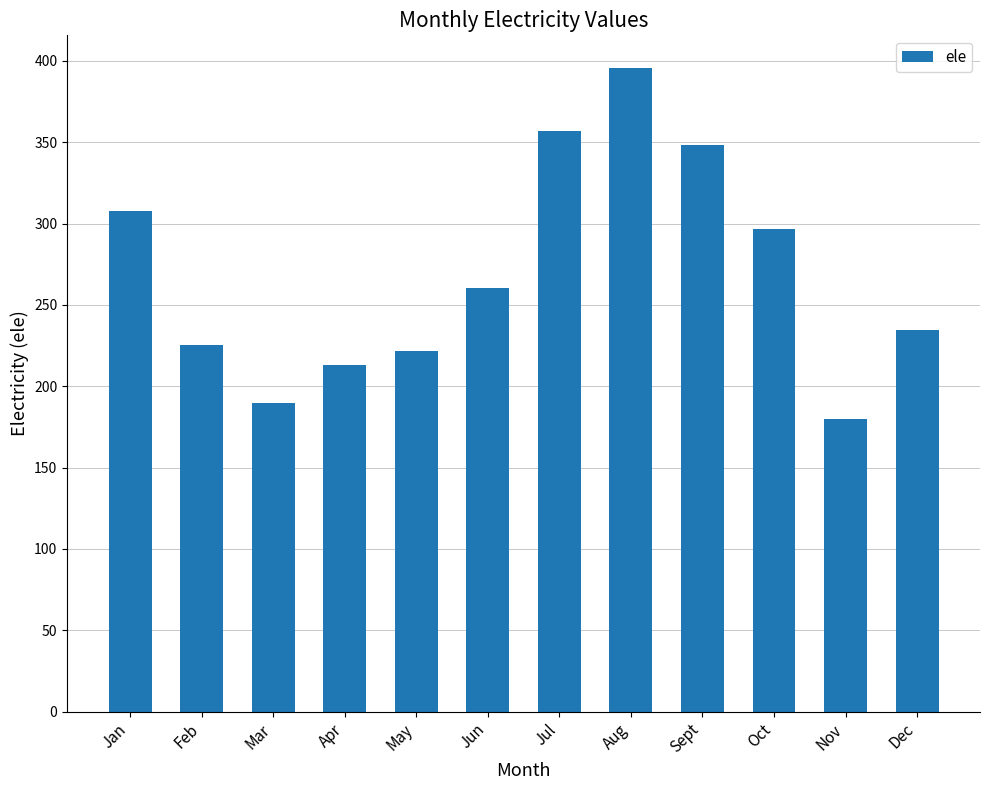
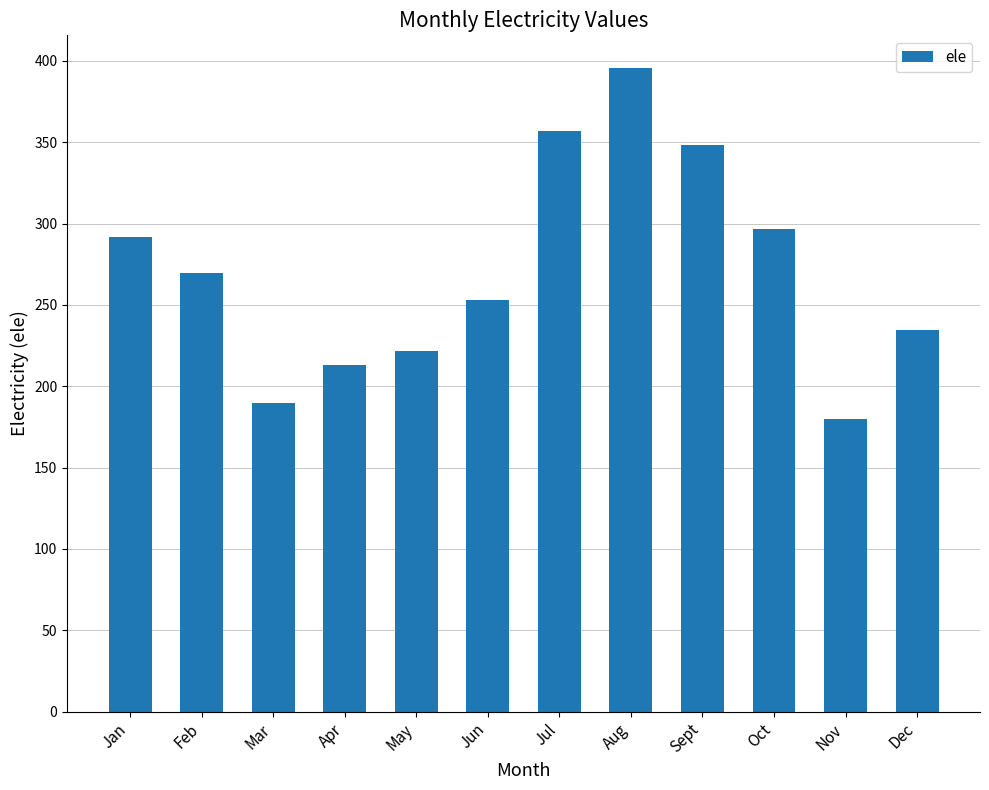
  {
-   "Jan": 308,
-   "Feb": 226,
+   "Jan": 292,
+   "Feb": 270,
    "Mar": 190,
    "Apr": 213,
    "May": 222,
-   "Jun": 260,
+   "Jun": 253,
    "Jul": 357,
    "Aug": 396,
    "Sept": 348,
    "Oct": 297,
    "Nov": 180,
    "Dec": 235
  }
